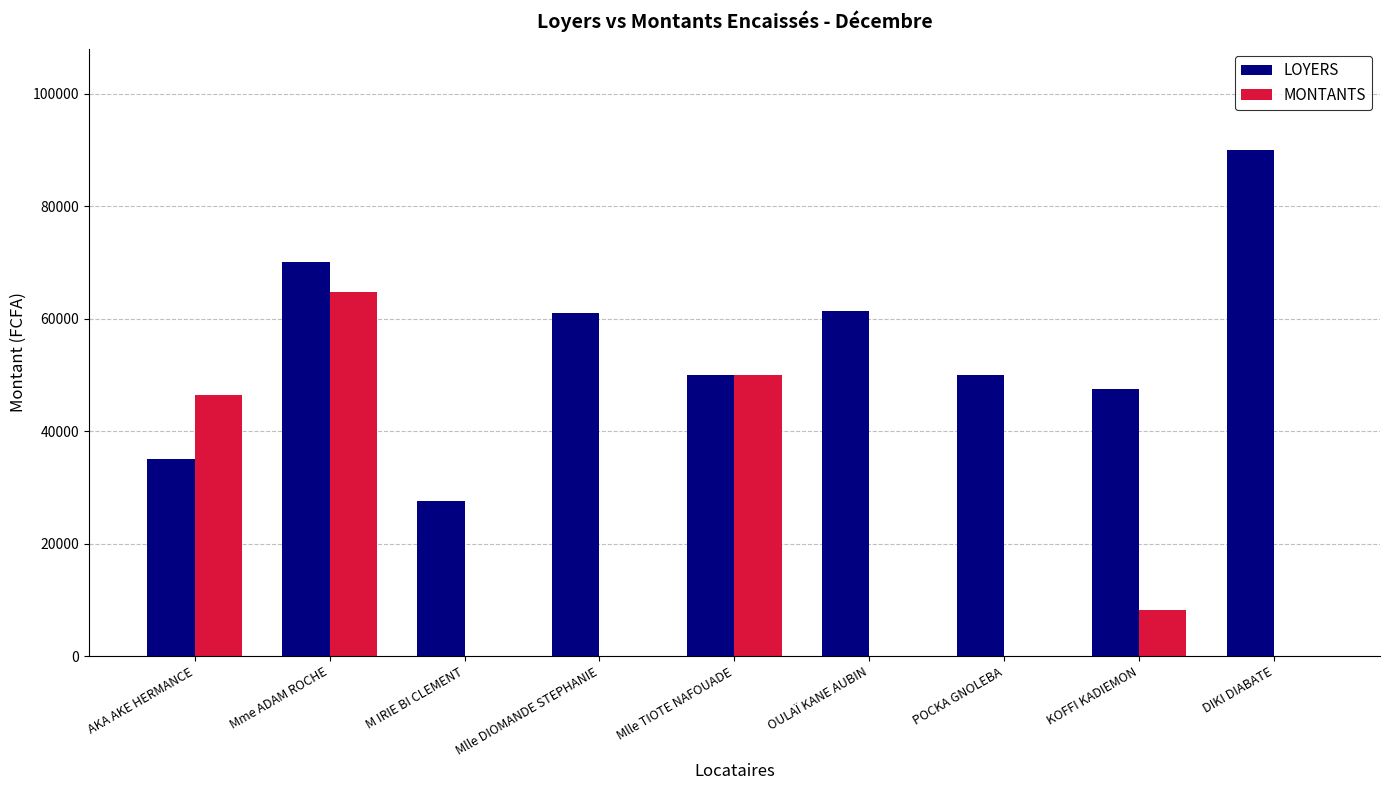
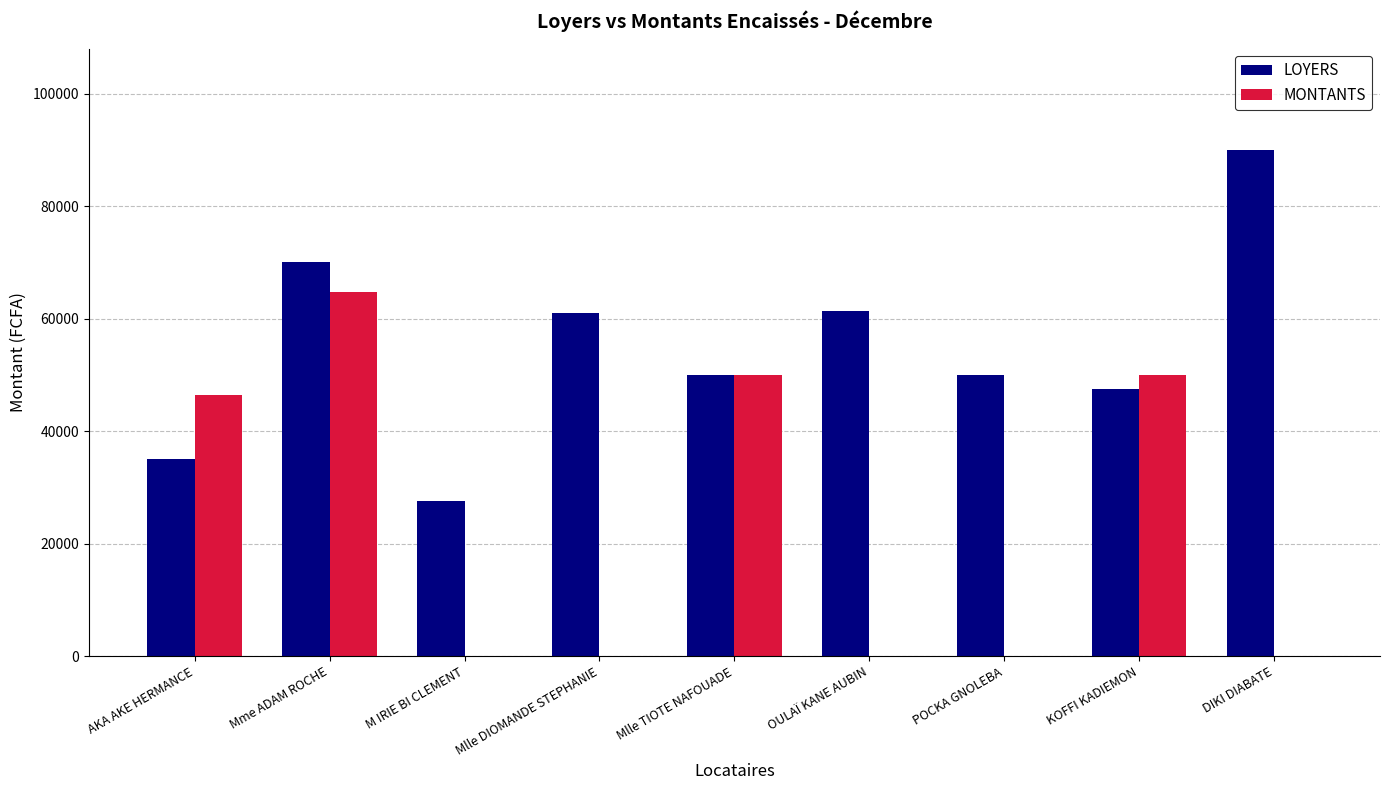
  {
    "LOYERS": {
      "AKA AKE HERMANCE": 35000,
      "Mme ADAM ROCHE": 70000,
      "M IRIE BI CLEMENT": 28000,
      "Mlle DIOMANDE STEPHANIE": 61000,
      "Mlle TIOTE NAFOUADE": 50000,
      "OULAÏ KANE AUBIN": 61000,
      "POCKA GNOLEBA": 50000,
      "KOFFI KADIEMON": 48000,
      "DIKI DIABATE": 90000
    },
    "MONTANTS": {
      "AKA AKE HERMANCE": 46000,
      "Mme ADAM ROCHE": 65000,
      "M IRIE BI CLEMENT": 0,
      "Mlle DIOMANDE STEPHANIE": 0,
      "Mlle TIOTE NAFOUADE": 50000,
      "OULAÏ KANE AUBIN": 0,
      "POCKA GNOLEBA": 0,
-     "KOFFI KADIEMON": 8000,
+     "KOFFI KADIEMON": 50000,
      "DIKI DIABATE": 0
    }
  }
